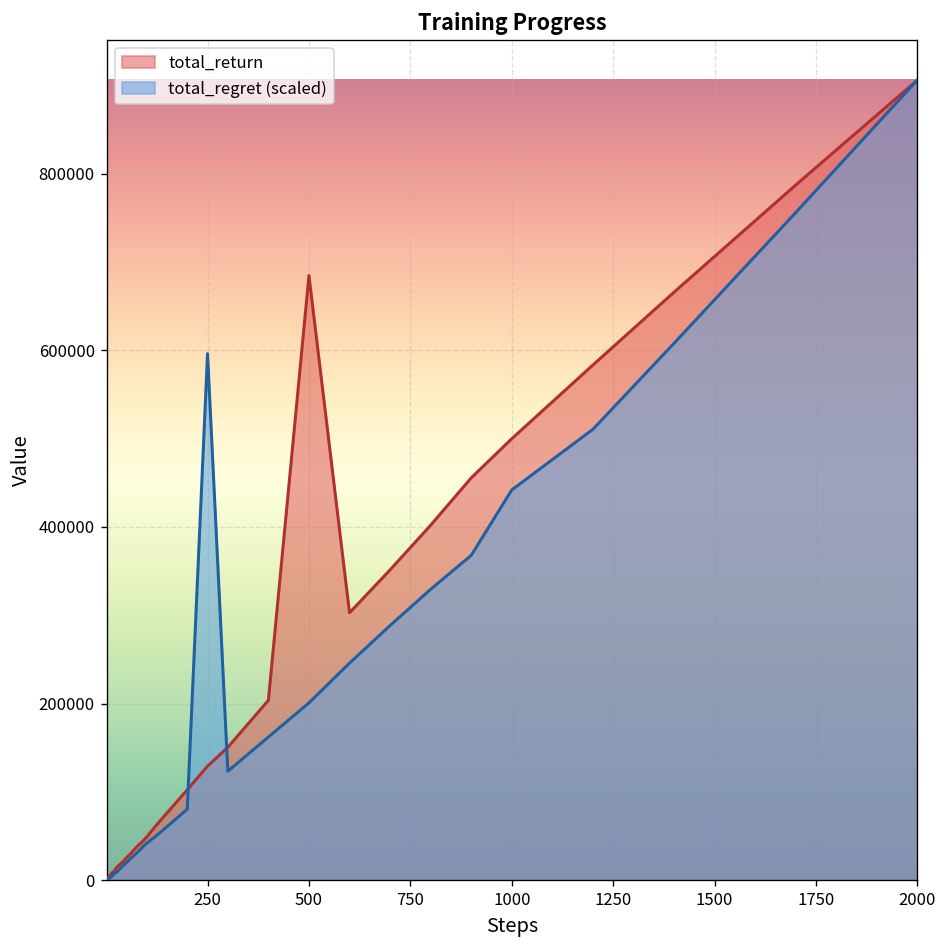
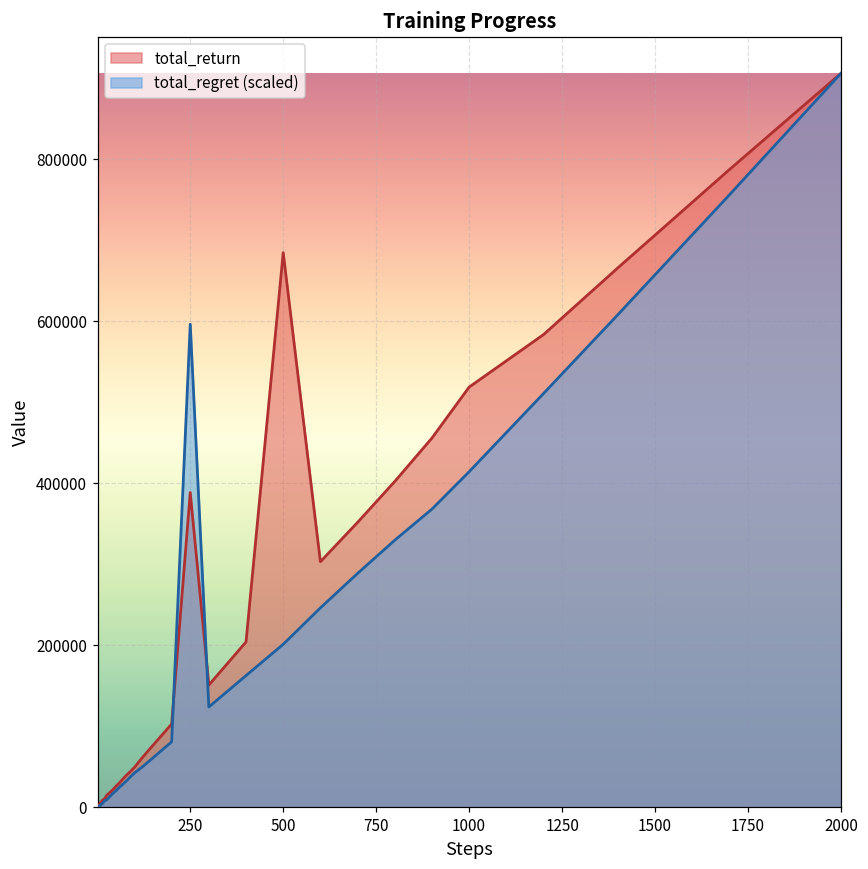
  {
    "total_return": {
-     "250": 130000,
+     "250": 390000,
      "500": 680000,
-     "1000": 500000
+     "1000": 520000
    },
    "total_regret (scaled)": {
      "250": 600000,
      "500": 200000,
-     "1000": 440000
+     "1000": 410000
    }
  }
